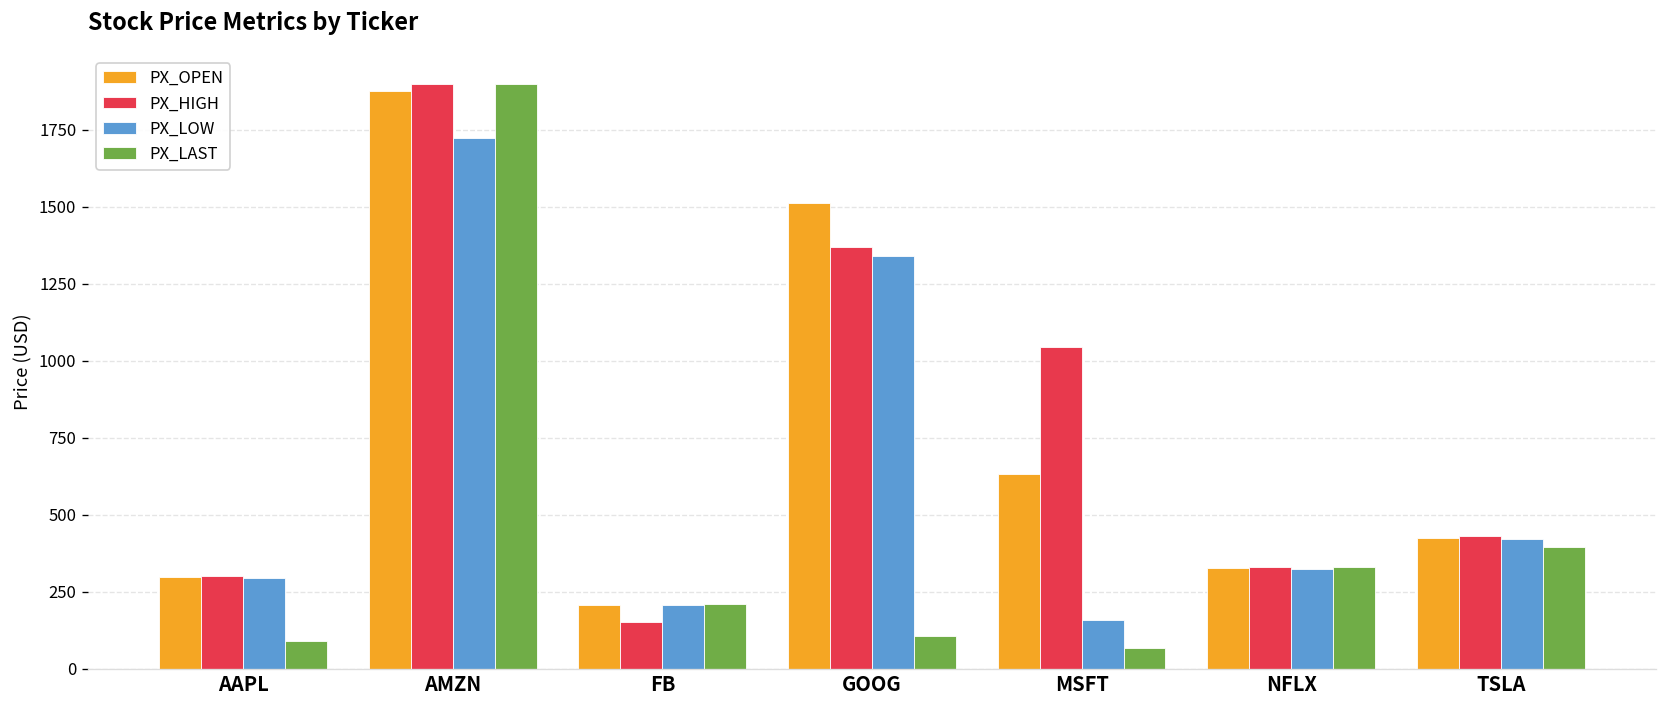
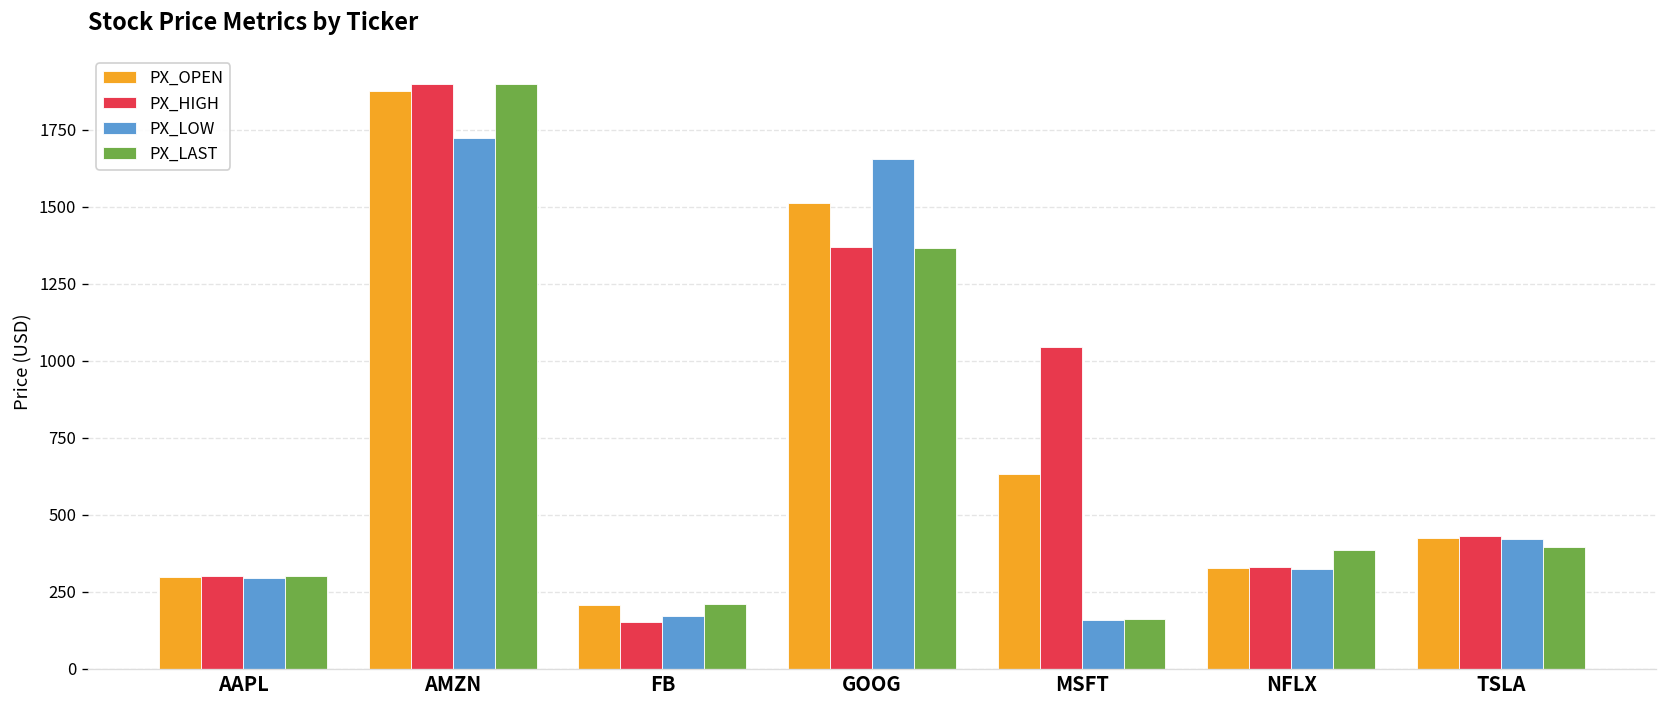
  {
    "PX_OPEN": {
      "AAPL": 300,
      "AMZN": 1880,
      "FB": 210,
      "GOOG": 1510,
      "MSFT": 630,
      "NFLX": 330,
      "TSLA": 420
    },
    "PX_HIGH": {
      "AAPL": 300,
      "AMZN": 1900,
      "FB": 150,
      "GOOG": 1370,
      "MSFT": 1040,
      "NFLX": 330,
      "TSLA": 430
    },
    "PX_LOW": {
      "AAPL": 300,
      "AMZN": 1720,
-     "FB": 210,
-     "GOOG": 1340,
+     "FB": 170,
+     "GOOG": 1660,
      "MSFT": 160,
      "NFLX": 320,
      "TSLA": 420
    },
    "PX_LAST": {
-     "AAPL": 90,
+     "AAPL": 300,
      "AMZN": 1900,
      "FB": 210,
-     "GOOG": 110,
-     "MSFT": 70,
-     "NFLX": 330,
+     "GOOG": 1370,
+     "MSFT": 160,
+     "NFLX": 380,
      "TSLA": 390
    }
  }
